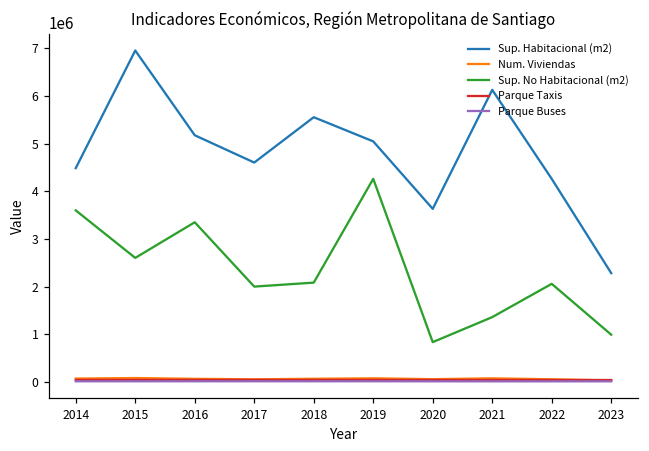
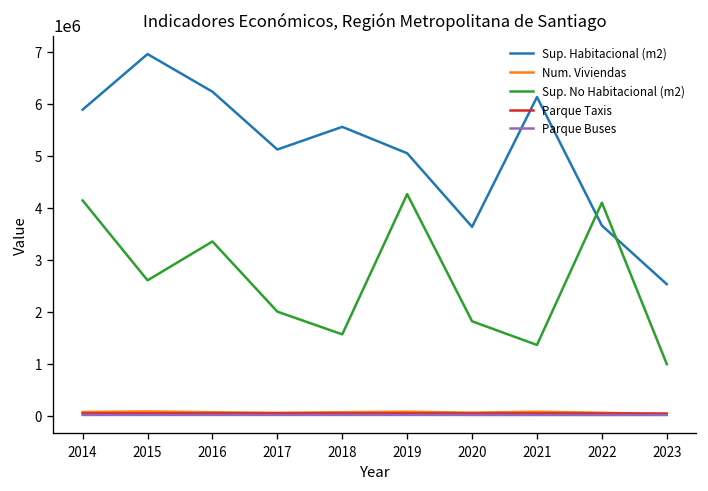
  {
    "Sup. Habitacional (m2)": {
-     "2014": 4500000,
+     "2014": 5900000,
      "2015": 7000000,
-     "2016": 5200000,
-     "2017": 4600000,
+     "2016": 6200000,
+     "2017": 5100000,
      "2018": 5600000,
      "2019": 5000000,
      "2020": 3600000,
      "2021": 6100000,
-     "2022": 4300000,
-     "2023": 2300000
+     "2022": 3700000,
+     "2023": 2500000
    },
    "Sup. No Habitacional (m2)": {
-     "2014": 3600000,
+     "2014": 4100000,
      "2015": 2600000,
      "2016": 3300000,
      "2017": 2000000,
-     "2018": 2100000,
+     "2018": 1600000,
      "2019": 4300000,
-     "2020": 800000,
+     "2020": 1800000,
      "2021": 1400000,
-     "2022": 2100000,
+     "2022": 4100000,
      "2023": 1000000
    }
  }
